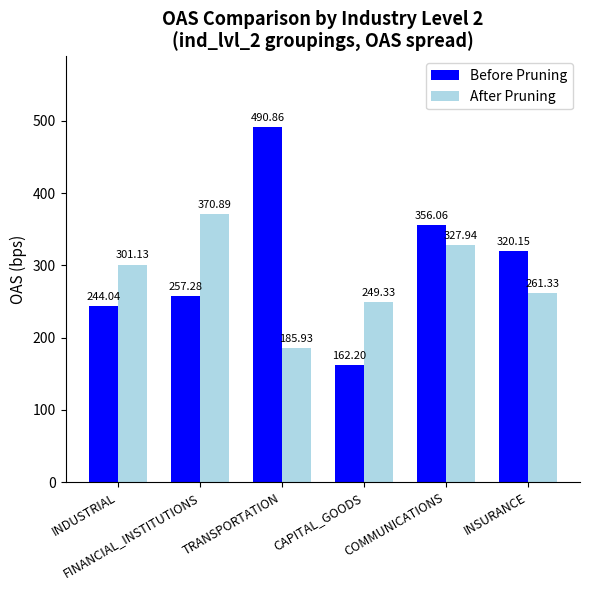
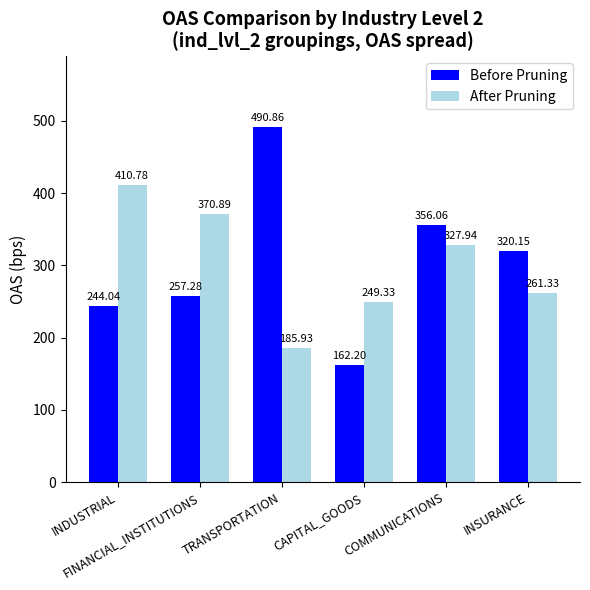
  {
    "Before Pruning": {
      "INDUSTRIAL": 244.04,
      "FINANCIAL_INSTITUTIONS": 257.28,
      "TRANSPORTATION": 490.86,
      "CAPITAL_GOODS": 162.20,
      "COMMUNICATIONS": 356.06,
      "INSURANCE": 320.15
    },
    "After Pruning": {
-     "INDUSTRIAL": 301.13,
+     "INDUSTRIAL": 410.78,
      "FINANCIAL_INSTITUTIONS": 370.89,
      "TRANSPORTATION": 185.93,
      "CAPITAL_GOODS": 249.33,
      "COMMUNICATIONS": 327.94,
      "INSURANCE": 261.33
    }
  }
